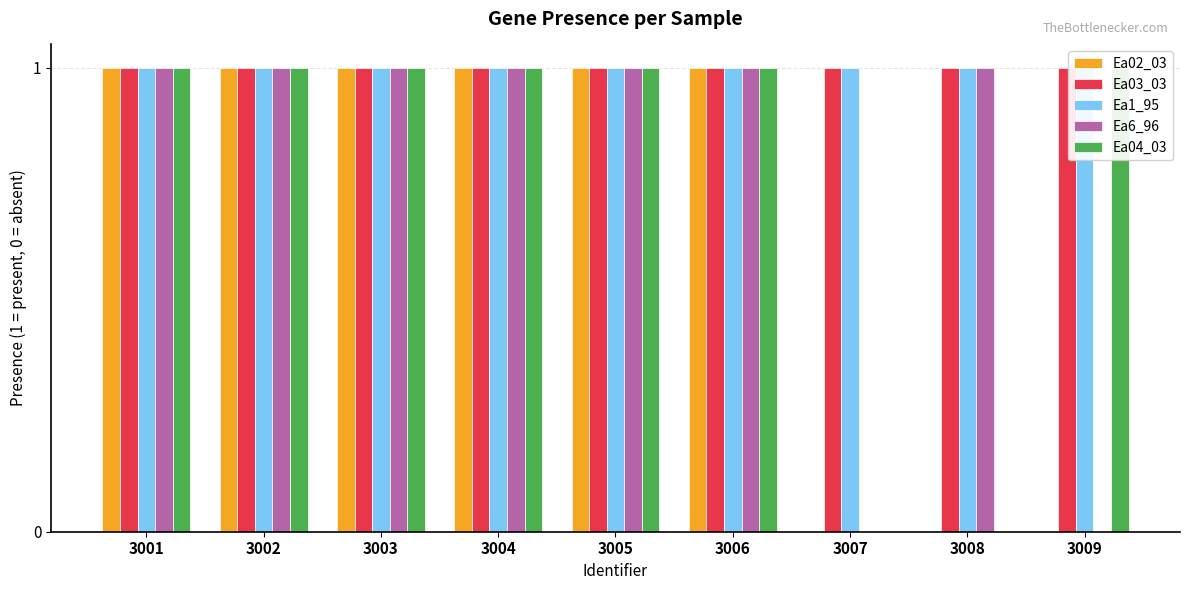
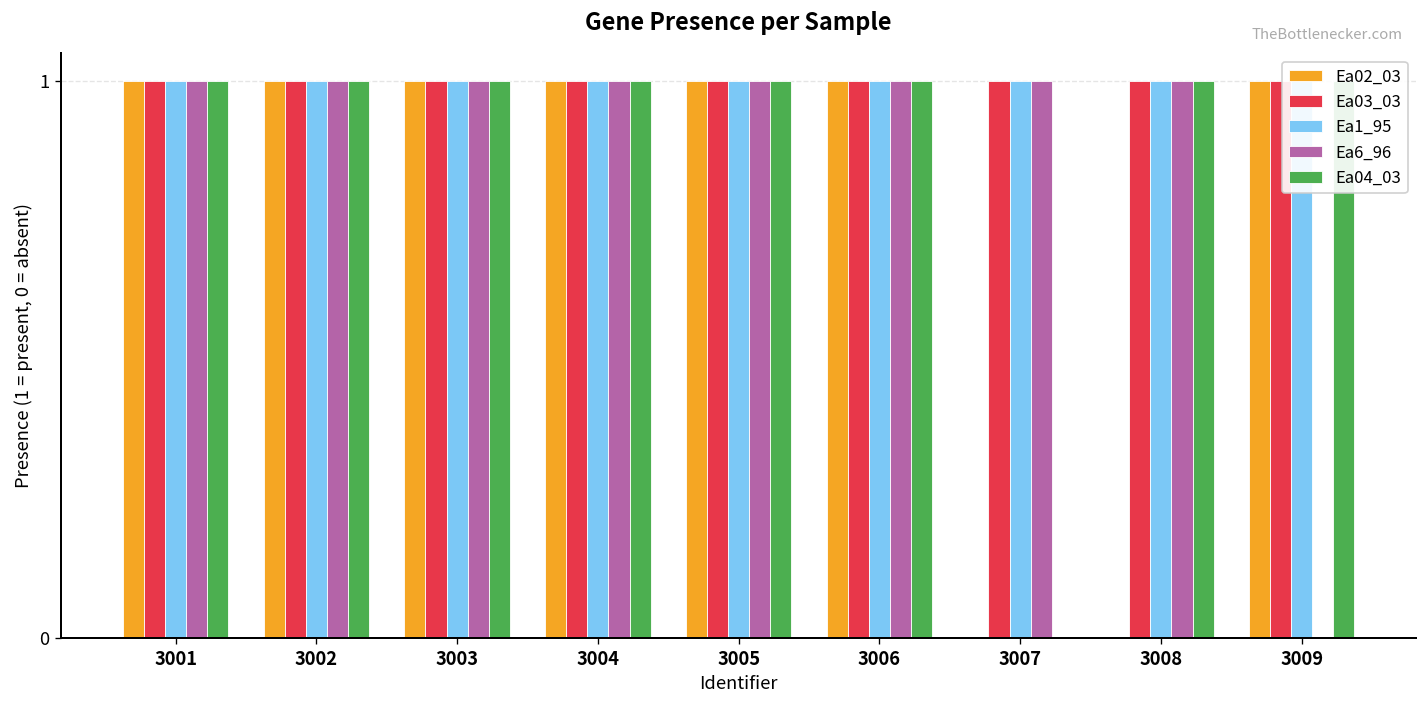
  {
    "Ea02_03": {
      "3001": 1,
      "3002": 1,
      "3003": 1,
      "3004": 1,
      "3005": 1,
      "3006": 1,
      "3007": 0,
      "3008": 0,
-     "3009": 0
+     "3009": 1
    },
    "Ea03_03": {
      "3001": 1,
      "3002": 1,
      "3003": 1,
      "3004": 1,
      "3005": 1,
      "3006": 1,
      "3007": 1,
      "3008": 1,
      "3009": 1
    },
    "Ea1_95": {
      "3001": 1,
      "3002": 1,
      "3003": 1,
      "3004": 1,
      "3005": 1,
      "3006": 1,
      "3007": 1,
      "3008": 1
    },
    "Ea6_96": {
      "3001": 1,
      "3002": 1,
      "3003": 1,
      "3004": 1,
      "3005": 1,
      "3006": 1,
-     "3007": 0,
+     "3007": 1,
      "3008": 1,
      "3009": 0
    },
    "Ea04_03": {
      "3001": 1,
      "3002": 1,
      "3003": 1,
      "3004": 1,
      "3005": 1,
      "3006": 1,
      "3007": 0,
-     "3008": 0
+     "3008": 1
    }
  }
